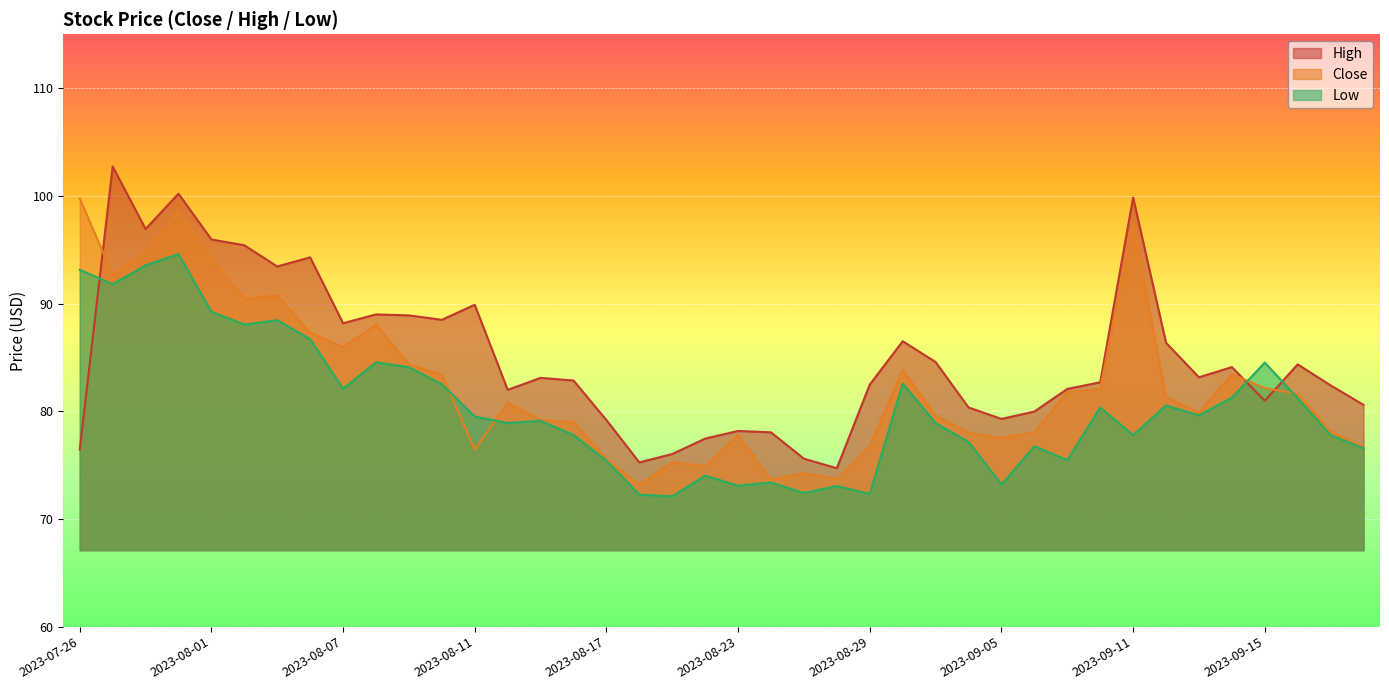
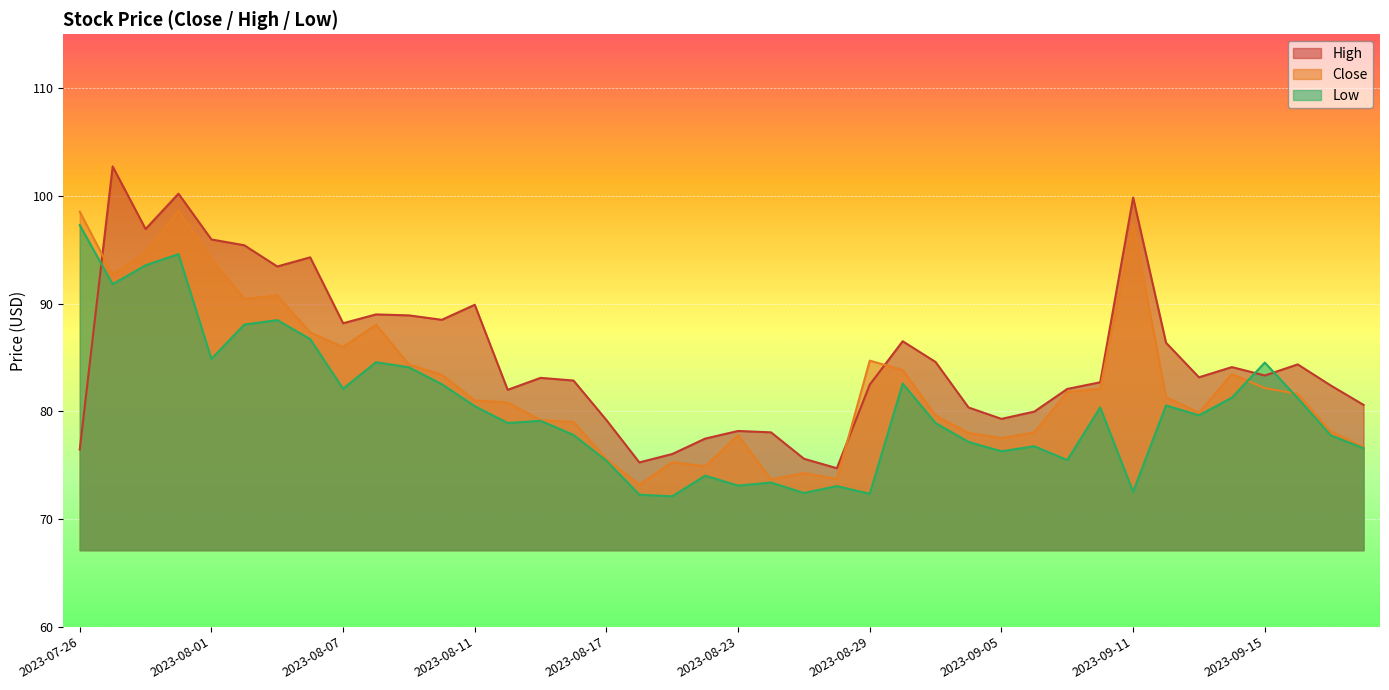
  {
    "High": {
      "2023-07-26": 76.4,
      "2023-08-01": 95.9,
      "2023-08-07": 88.2,
      "2023-08-11": 89.9,
      "2023-08-17": 79.2,
      "2023-08-23": 78.2,
      "2023-08-29": 82.5,
      "2023-09-05": 79.3,
      "2023-09-11": 99.8,
-     "2023-09-15": 81.0
+     "2023-09-15": 83.3
    },
    "Close": {
-     "2023-07-26": 99.8,
+     "2023-07-26": 98.5,
      "2023-08-01": 94.2,
      "2023-08-07": 86.0,
-     "2023-08-11": 76.4,
+     "2023-08-11": 81.0,
      "2023-08-23": 77.8,
-     "2023-08-29": 76.8,
+     "2023-08-29": 84.7,
      "2023-09-05": 77.5,
      "2023-09-11": 97.4,
      "2023-09-15": 82.2
    },
    "Low": {
-     "2023-07-26": 93.1,
-     "2023-08-01": 89.2,
+     "2023-07-26": 97.3,
+     "2023-08-01": 84.9,
      "2023-08-07": 82.1,
-     "2023-08-11": 79.5,
+     "2023-08-11": 80.5,
      "2023-08-23": 73.1,
      "2023-08-29": 72.3,
-     "2023-09-05": 73.2,
-     "2023-09-11": 77.8,
+     "2023-09-05": 76.3,
+     "2023-09-11": 72.5,
      "2023-09-15": 84.5
    }
  }
